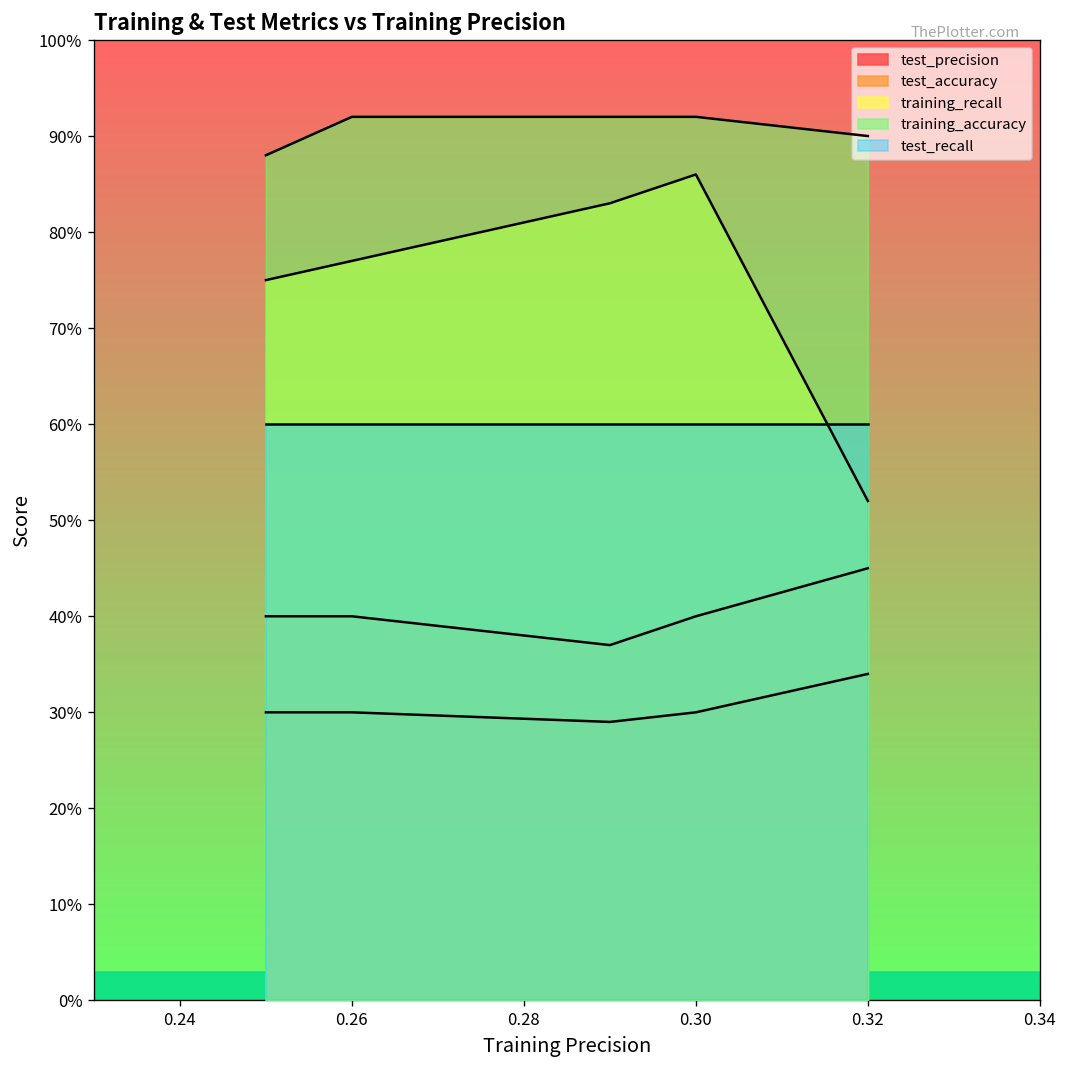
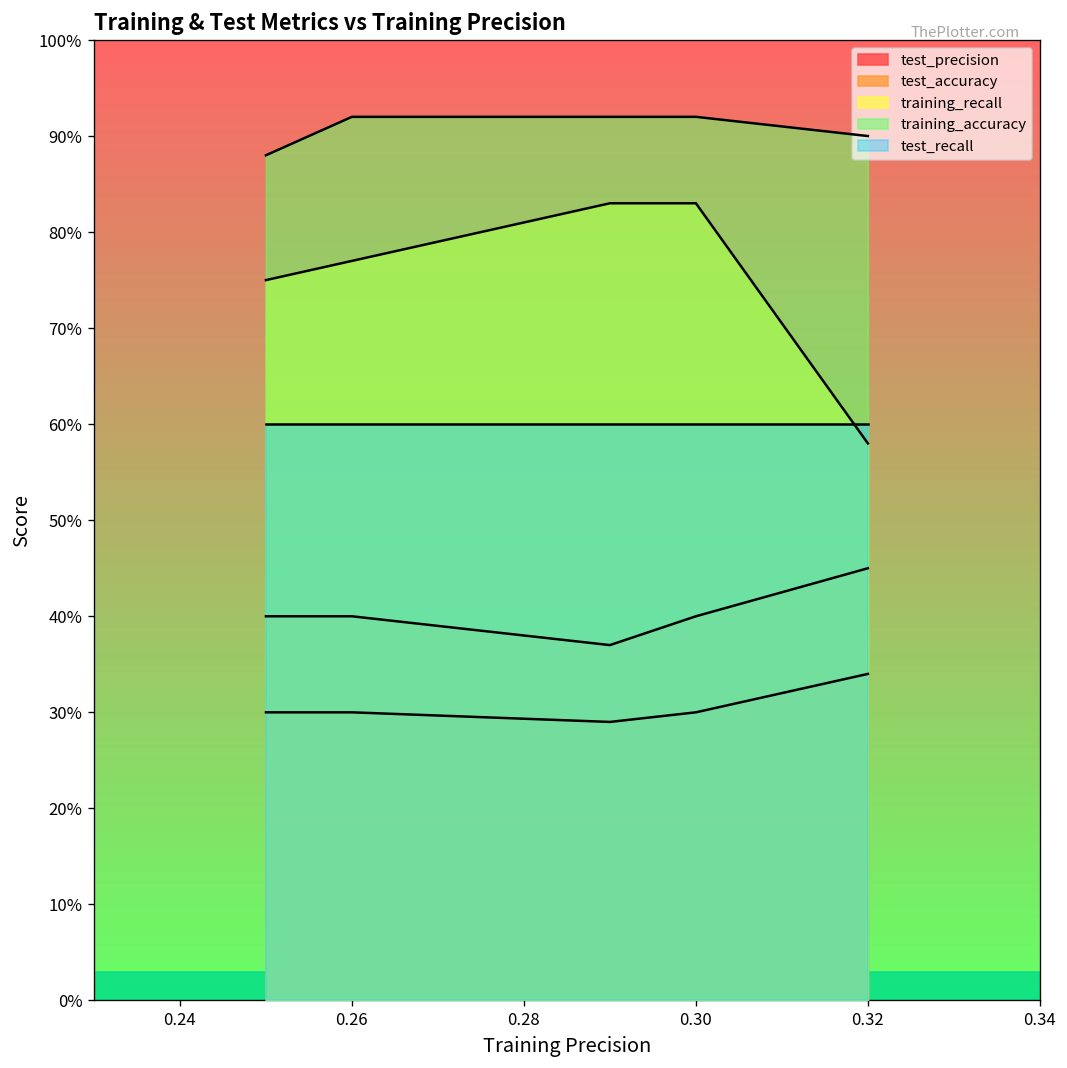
  {
    "test_precision": {
      "0.26": "30%",
      "0.30": "30%",
      "0.32": "34%"
    },
    "test_accuracy": {
      "0.26": "40%",
      "0.30": "40%",
      "0.32": "45%"
    },
    "training_recall": {
      "0.26": "77%",
-     "0.30": "86%",
-     "0.32": "52%"
+     "0.30": "83%",
+     "0.32": "58%"
    },
    "training_accuracy": {
      "0.26": "92%",
      "0.30": "92%"
    },
    "test_recall": {
      "0.26": "60%",
      "0.30": "60%",
      "0.32": "60%"
    }
  }
